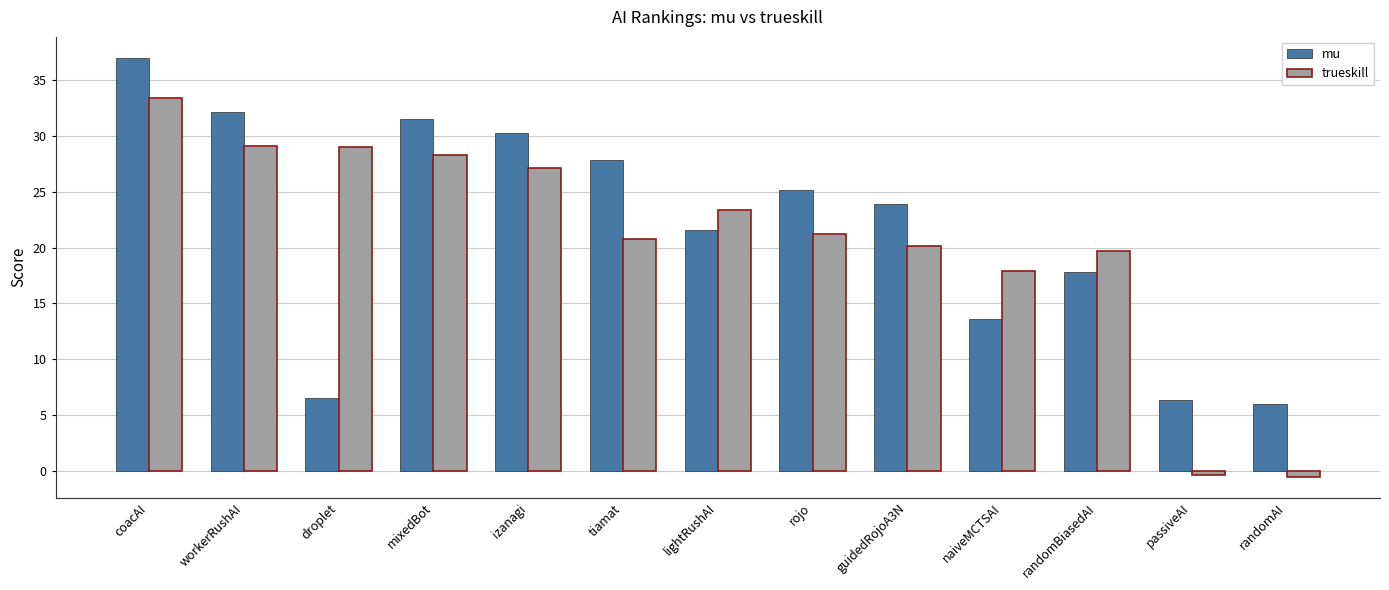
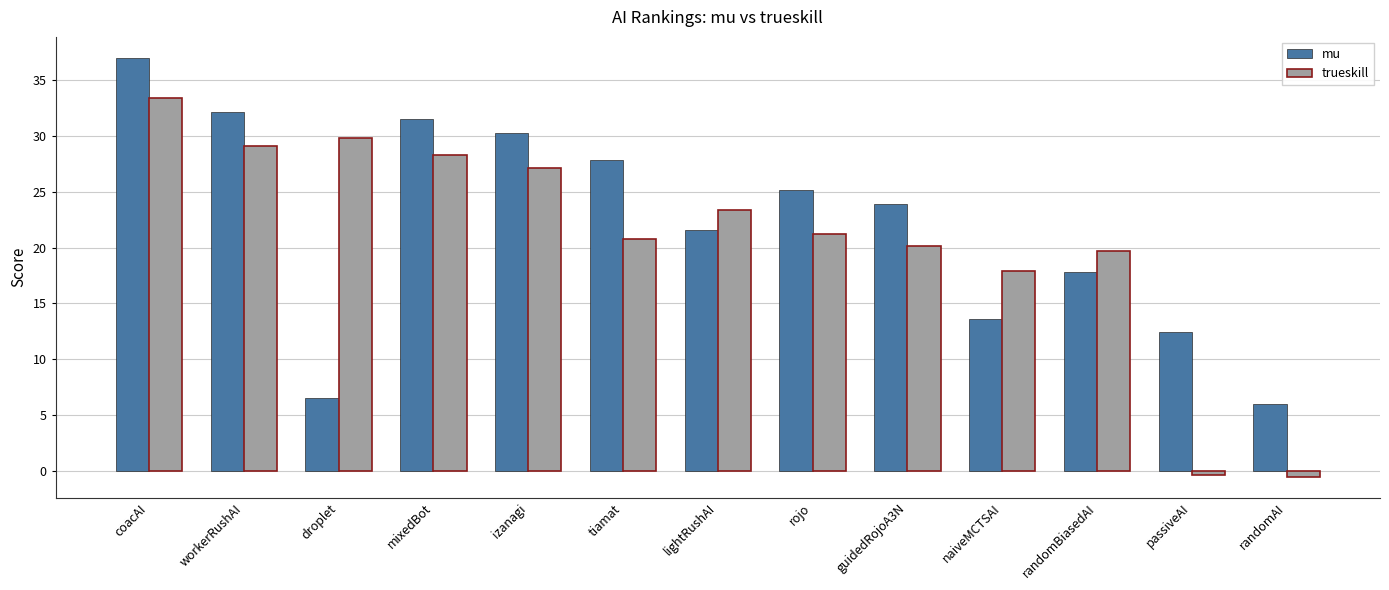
  {
    "mu": {
      "coacAI": 37.0,
      "workerRushAI": 32.2,
      "droplet": 6.5,
      "mixedBot": 31.5,
      "izanagi": 30.3,
      "tiamat": 27.8,
      "lightRushAI": 21.6,
      "rojo": 25.2,
      "guidedRojoA3N": 23.9,
      "naiveMCTSAI": 13.6,
      "randomBiasedAI": 17.8,
-     "passiveAI": 6.3,
+     "passiveAI": 12.4,
      "randomAI": 5.9
    },
    "trueskill": {
      "coacAI": 33.4,
      "workerRushAI": 29.1,
-     "droplet": 29.0,
+     "droplet": 29.8,
      "mixedBot": 28.3,
      "izanagi": 27.1,
      "tiamat": 20.7,
      "lightRushAI": 23.4,
      "rojo": 21.2,
      "guidedRojoA3N": 20.2,
      "naiveMCTSAI": 17.9,
      "randomBiasedAI": 19.7,
      "passiveAI": -0.4,
      "randomAI": -0.5
    }
  }
